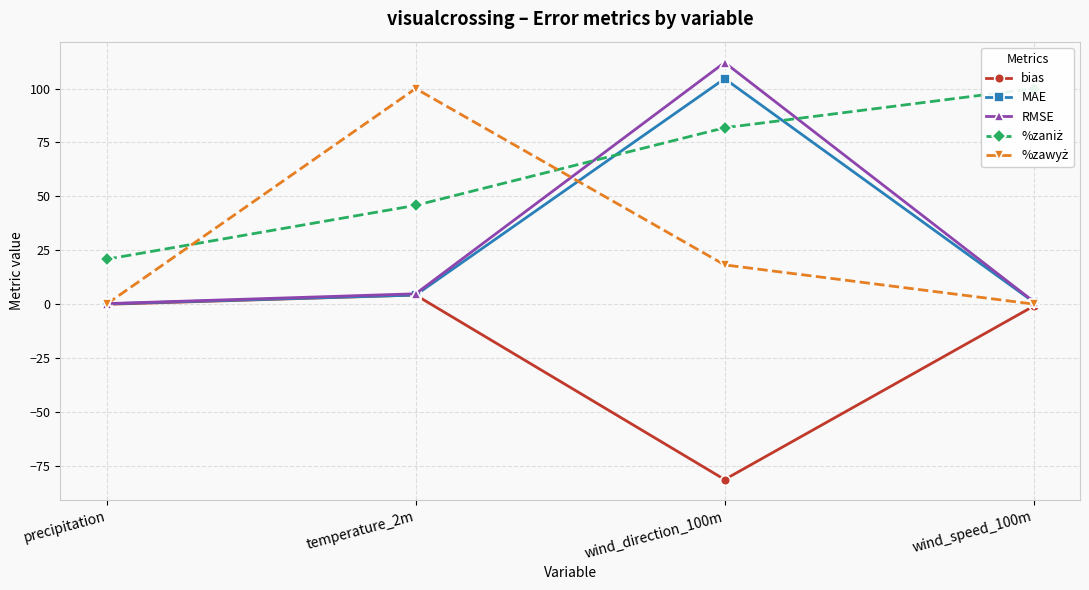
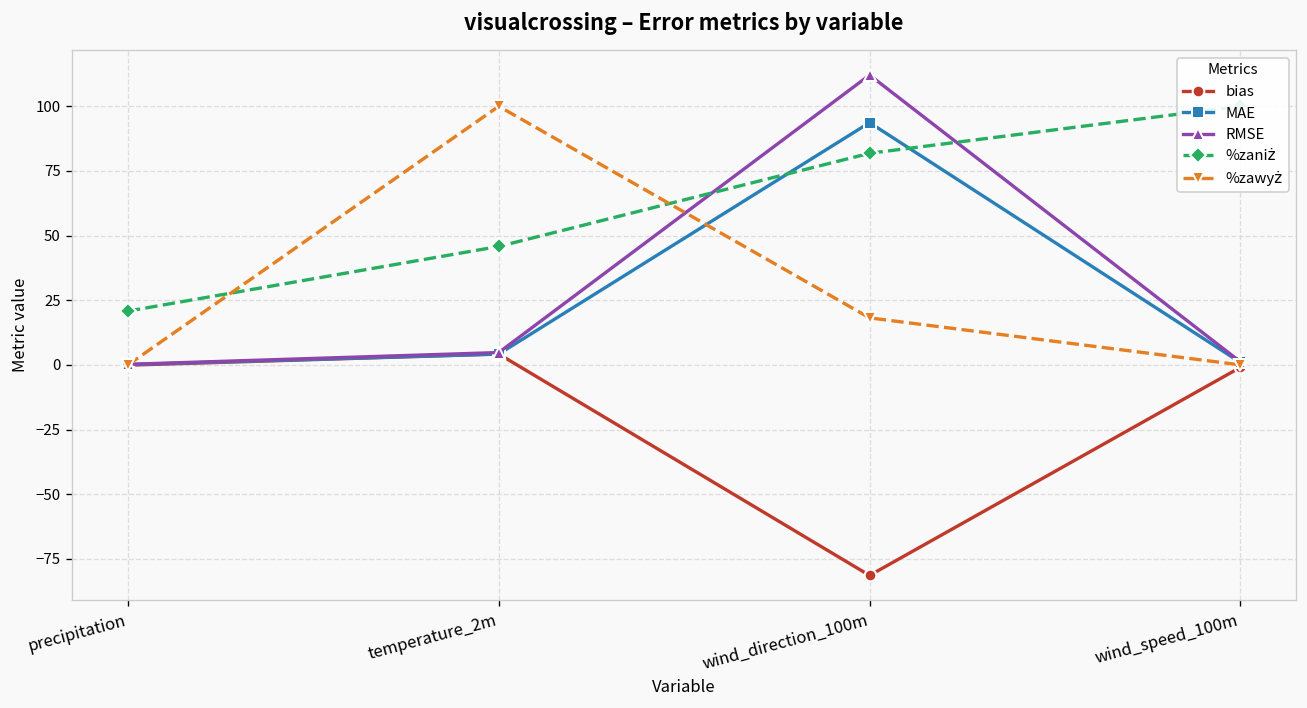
  {
    "bias": {
      "wind_direction_100m": -81
    },
    "MAE": {
-     "wind_direction_100m": 105
+     "wind_direction_100m": 94
    },
    "RMSE": {
      "wind_direction_100m": 112
    },
    "%zaniż": {
      "precipitation": 21,
      "temperature_2m": 46,
      "wind_direction_100m": 82
    },
    "%zawyż": {
      "temperature_2m": 100,
      "wind_direction_100m": 18
    }
  }
